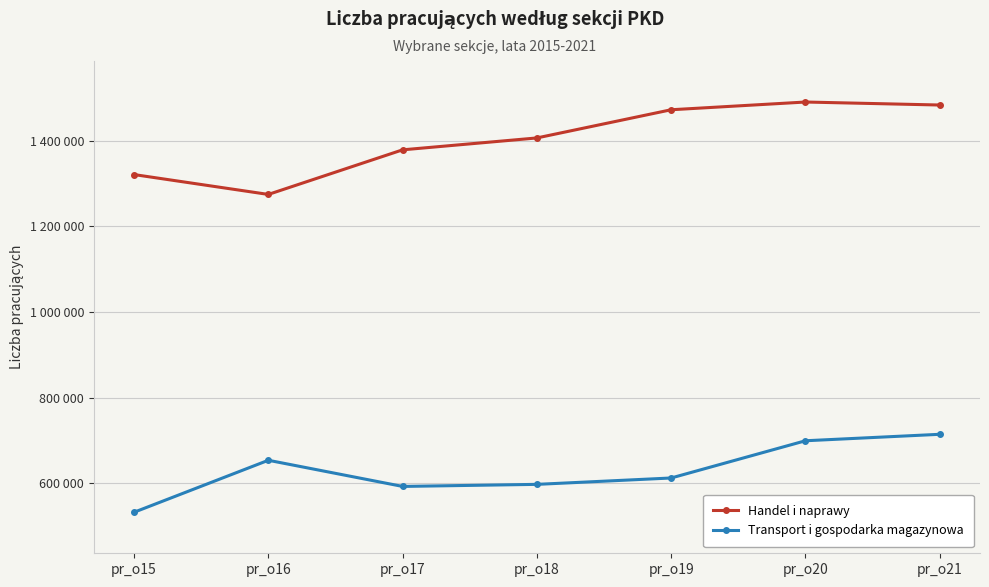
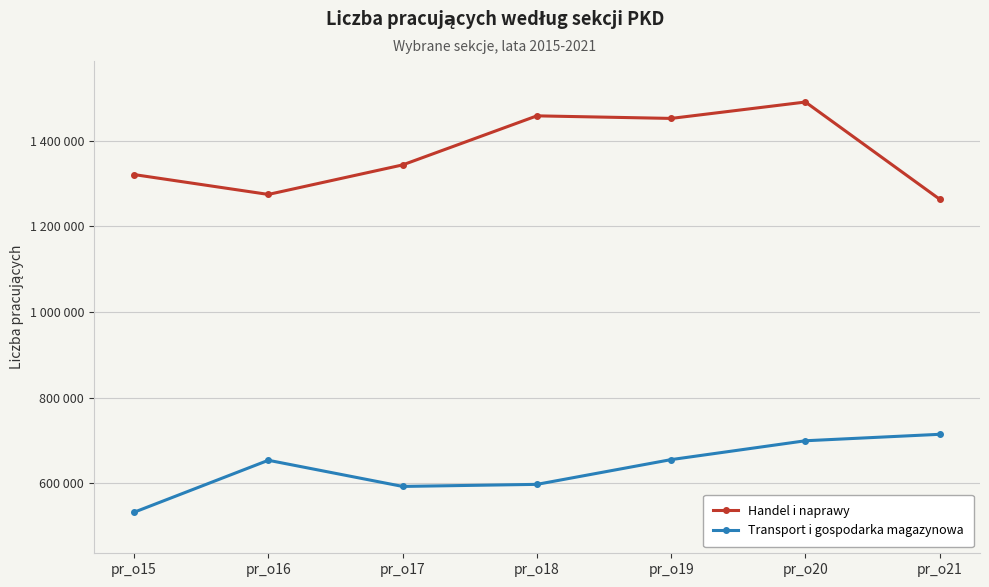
  {
    "Handel i naprawy": {
      "pr_o15": 1320000,
      "pr_o16": 1270000,
-     "pr_o17": 1380000,
-     "pr_o18": 1410000,
-     "pr_o19": 1470000,
+     "pr_o17": 1340000,
+     "pr_o18": 1460000,
+     "pr_o19": 1450000,
      "pr_o20": 1490000,
-     "pr_o21": 1480000
+     "pr_o21": 1260000
    },
    "Transport i gospodarka magazynowa": {
      "pr_o15": 530000,
      "pr_o16": 650000,
      "pr_o17": 590000,
      "pr_o18": 600000,
-     "pr_o19": 610000,
+     "pr_o19": 660000,
      "pr_o20": 700000,
      "pr_o21": 710000
    }
  }
